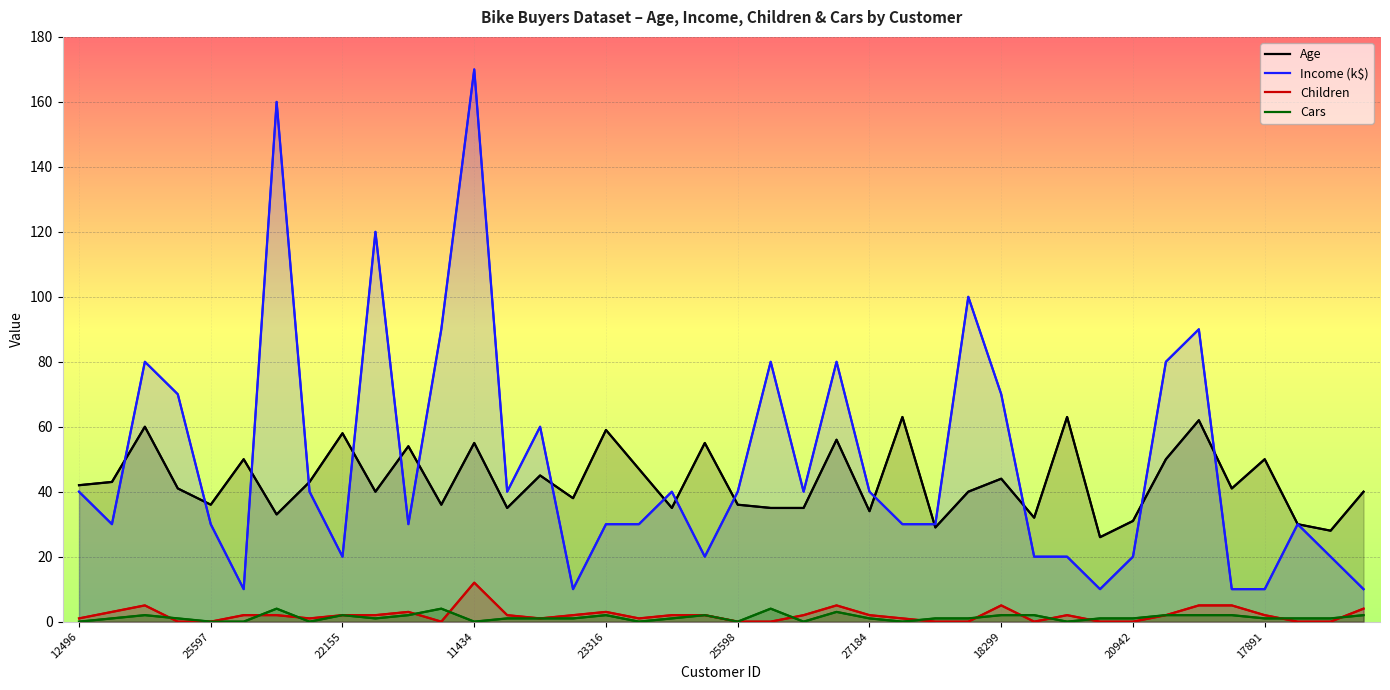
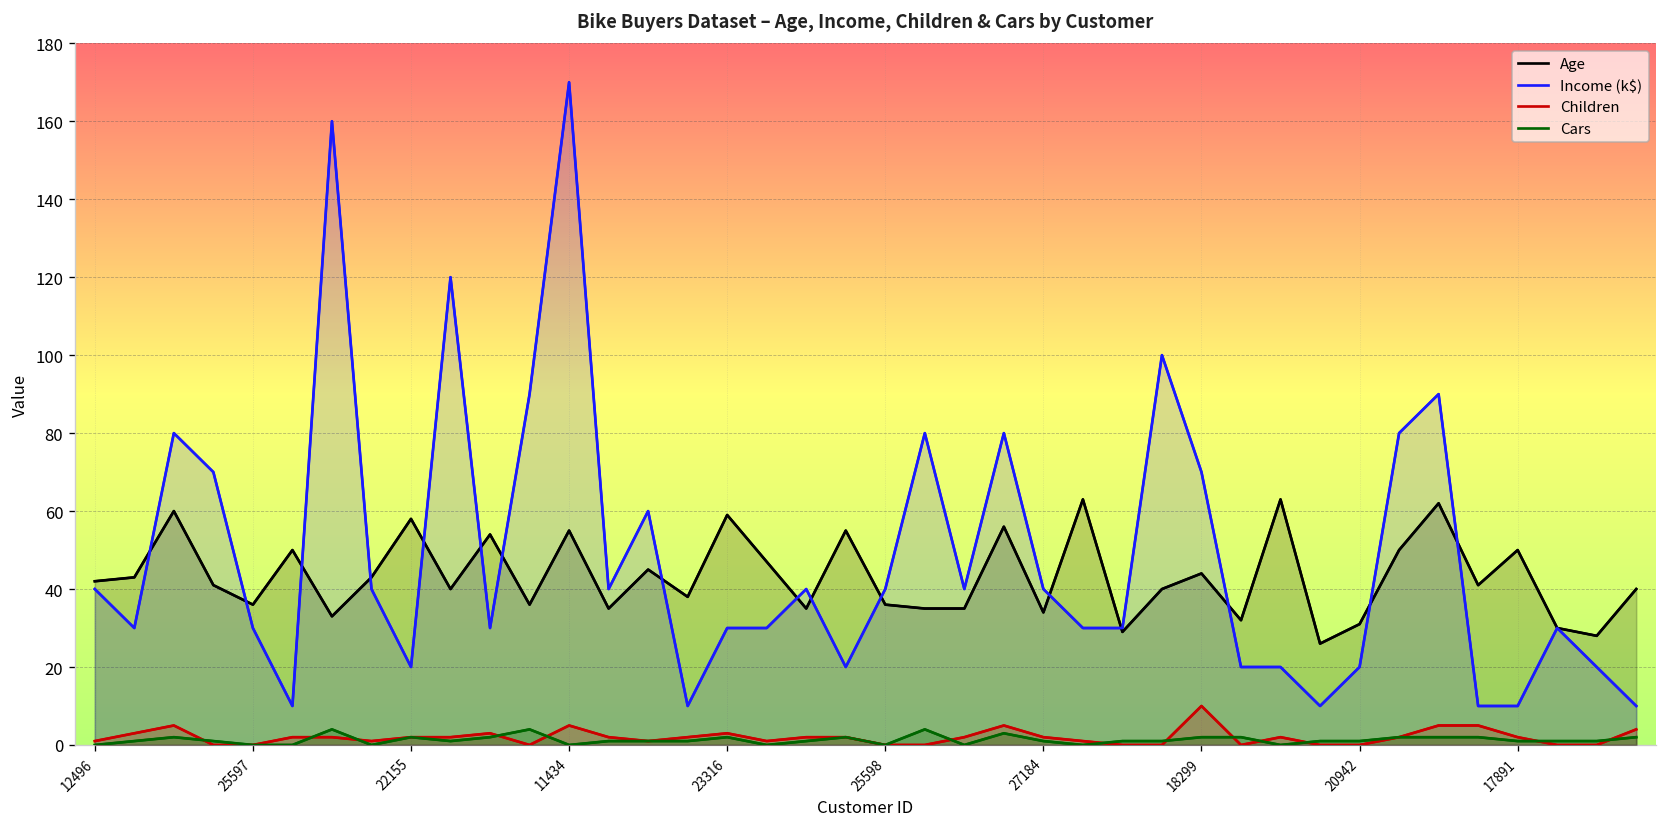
  {
    "Children": {
      "12496": 1,
-     "11434": 12,
+     "11434": 5,
      "23316": 3,
      "27184": 2,
-     "18299": 5,
+     "18299": 10,
      "20942": 0,
      "17891": 2
    }
  }
